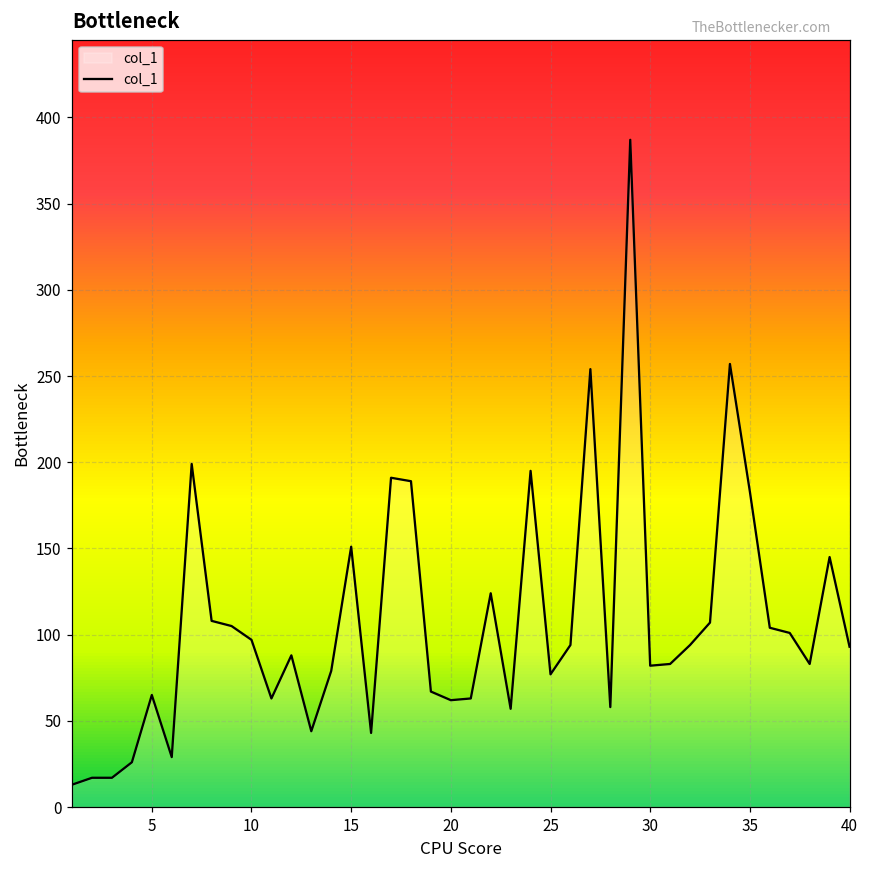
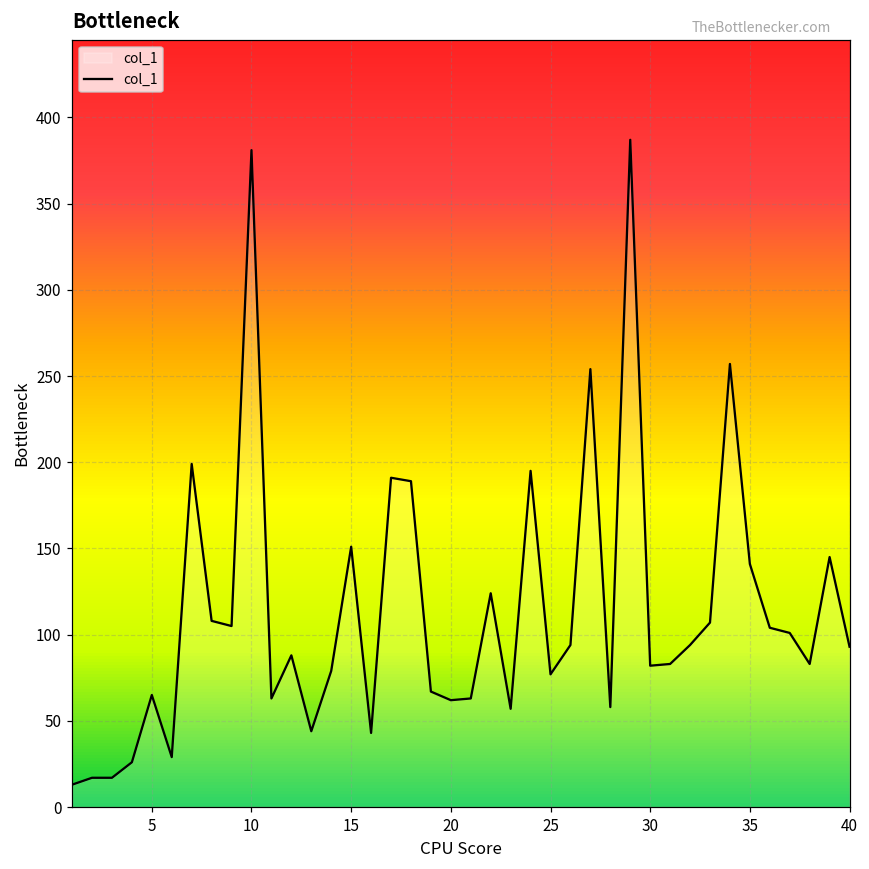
  {
    "5": 65,
-   "10": 97,
+   "10": 381,
    "15": 151,
    "20": 62,
    "25": 77,
    "30": 82,
-   "35": 183,
+   "35": 141,
    "40": 93
  }
